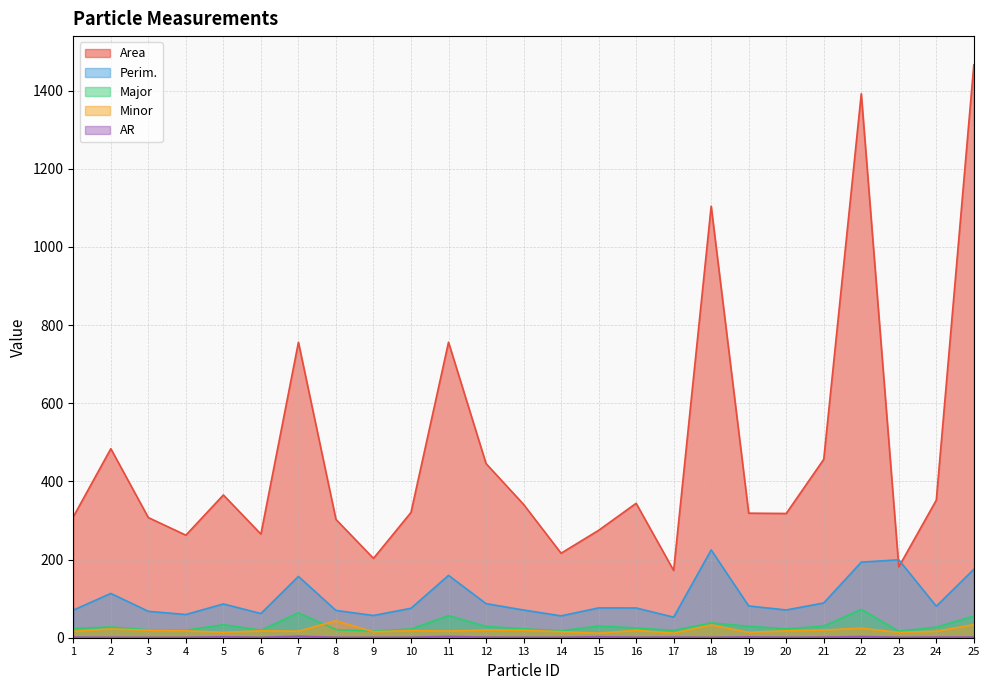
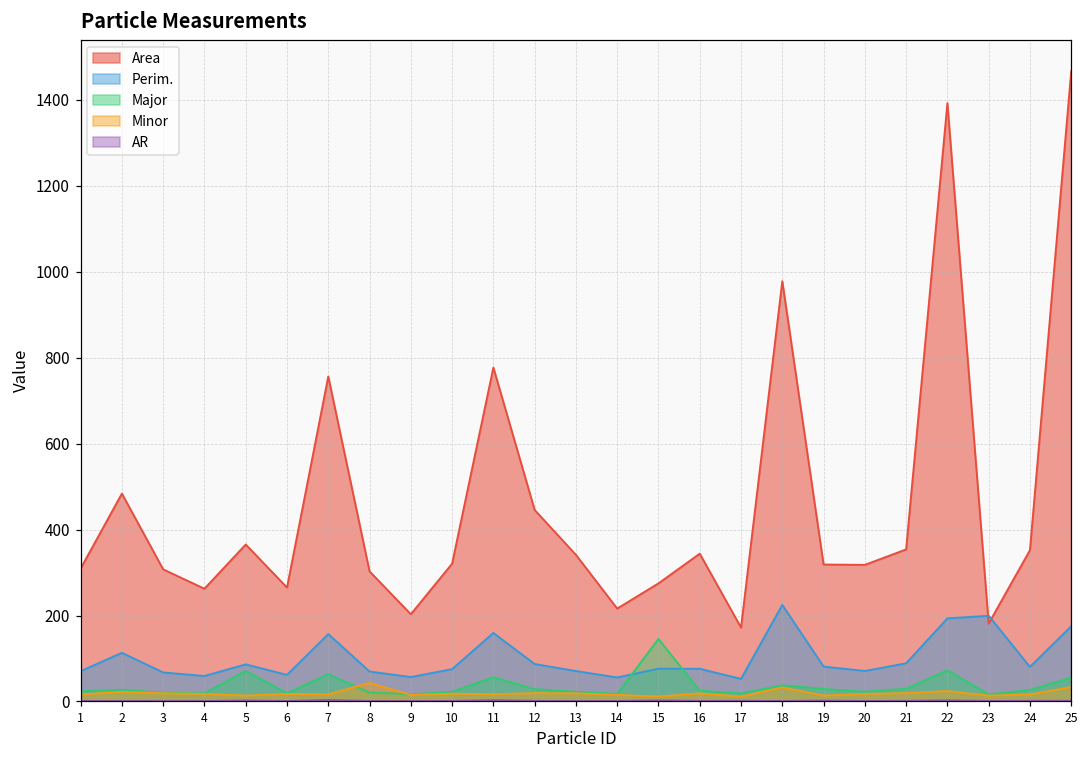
  {
    "Area": {
      "1": 310,
      "2": 480,
      "3": 310,
      "4": 260,
      "5": 370,
      "6": 270,
      "7": 760,
      "8": 300,
      "9": 200,
      "10": 320,
-     "11": 760,
+     "11": 780,
      "12": 450,
      "13": 340,
      "14": 220,
      "15": 270,
      "16": 340,
      "17": 170,
-     "18": 1100,
+     "18": 980,
      "19": 320,
      "20": 320,
-     "21": 460,
+     "21": 350,
      "22": 1390,
      "23": 180,
      "24": 350,
      "25": 1470
    },
    "Perim.": {
      "1": 70,
      "2": 110,
      "3": 70,
      "4": 60,
      "5": 90,
      "6": 60,
      "7": 160,
      "8": 70,
      "9": 60,
      "10": 80,
      "11": 160,
      "12": 90,
      "13": 70,
      "14": 60,
      "15": 80,
      "16": 80,
      "17": 50,
      "18": 220,
      "19": 80,
      "20": 70,
      "21": 90,
      "22": 190,
      "23": 200,
      "24": 80,
      "25": 180
    },
    "Major": {
      "1": 20,
-     "5": 30,
+     "5": 70,
      "7": 60,
      "8": 20,
      "11": 60,
      "12": 30,
-     "15": 30,
+     "15": 150,
      "17": 20,
      "19": 30,
      "21": 30,
      "22": 70,
      "24": 30,
      "25": 60
    },
    "Minor": {
      "1": 20,
      "5": 10,
      "7": 20,
      "8": 40,
      "11": 20,
      "12": 20,
      "15": 10,
      "17": 10,
      "19": 10,
      "21": 20,
      "22": 20,
      "24": 20,
      "25": 30
    },
    "AR": {
      "1": 0,
      "2": 0,
      "3": 0,
      "4": 0,
      "5": 0,
      "6": 0,
      "7": 0,
      "8": 0,
      "9": 0,
      "10": 0,
      "11": 0,
      "12": 0,
      "13": 0,
      "14": 0,
      "15": 0,
      "16": 0,
      "17": 0,
      "18": 0,
      "19": 0,
      "20": 0,
      "21": 0,
      "22": 0,
      "23": 0,
      "24": 0,
      "25": 0
    }
  }
